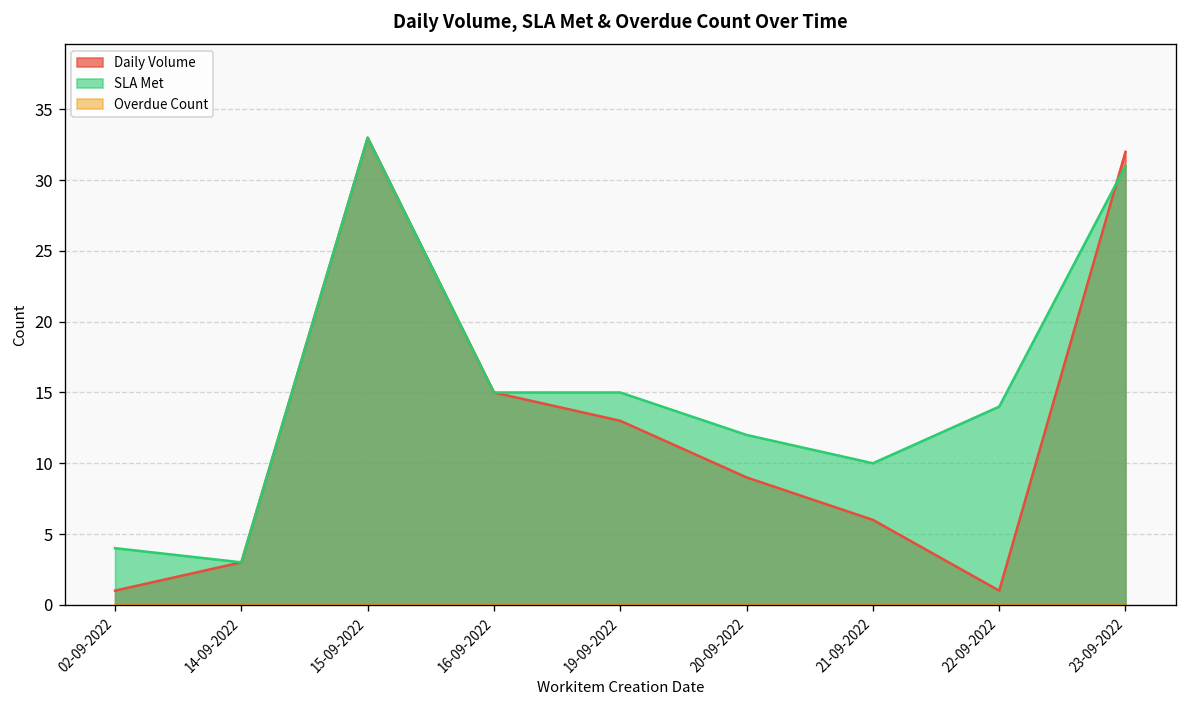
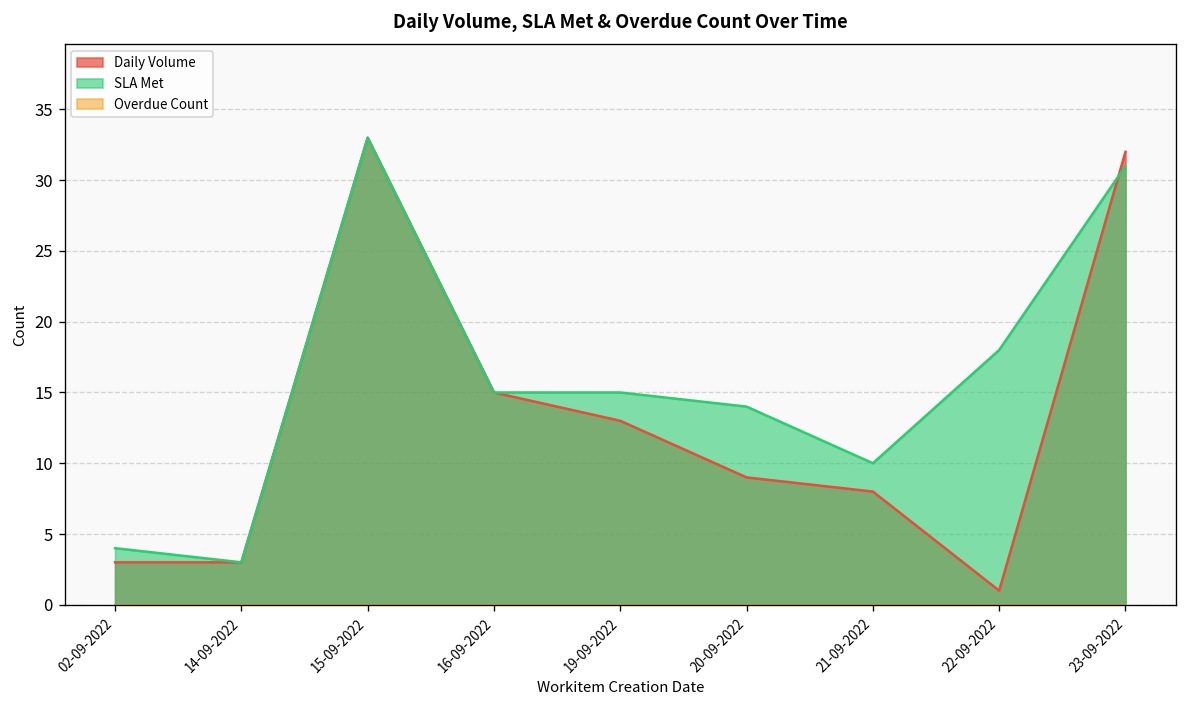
  {
    "Daily Volume": {
-     "02-09-2022": 1,
+     "02-09-2022": 3,
      "19-09-2022": 13,
      "20-09-2022": 9,
-     "21-09-2022": 6,
+     "21-09-2022": 8,
      "22-09-2022": 1,
      "23-09-2022": 32
    },
    "SLA Met": {
      "02-09-2022": 4,
      "19-09-2022": 15,
-     "20-09-2022": 12,
+     "20-09-2022": 14,
      "21-09-2022": 10,
-     "22-09-2022": 14,
+     "22-09-2022": 18,
      "23-09-2022": 31
    },
    "Overdue Count": {
      "02-09-2022": 0,
      "14-09-2022": 0,
      "15-09-2022": 0,
      "16-09-2022": 0,
      "19-09-2022": 0,
      "20-09-2022": 0,
      "21-09-2022": 0,
      "22-09-2022": 0,
      "23-09-2022": 0
    }
  }
